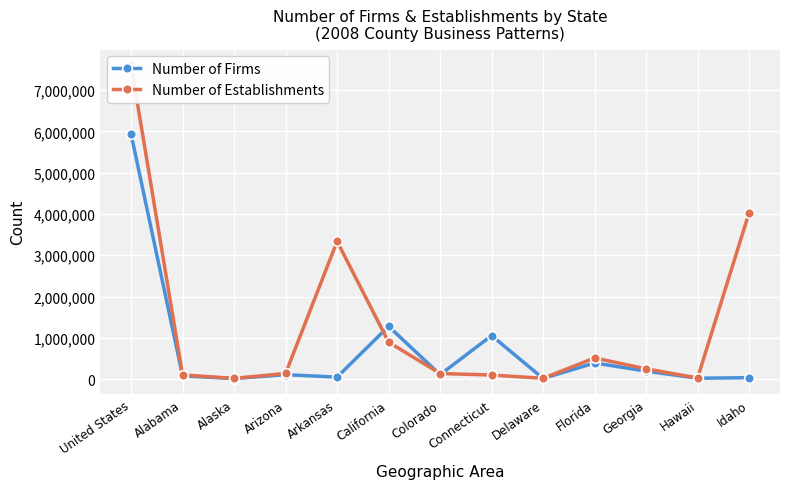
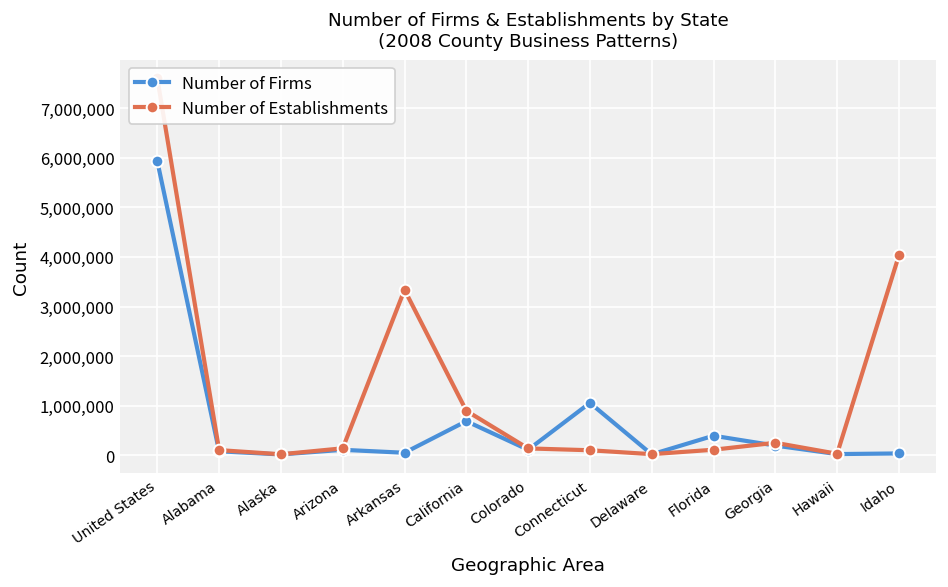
  {
    "Number of Firms": {
      "United States": "5,900,000",
      "Arkansas": "100,000",
-     "California": "1,300,000",
+     "California": "700,000",
      "Connecticut": "1,100,000",
      "Florida": "400,000",
      "Idaho": "0"
    },
    "Number of Establishments": {
      "Arkansas": "3,300,000",
      "California": "900,000",
      "Connecticut": "100,000",
-     "Florida": "500,000",
+     "Florida": "100,000",
      "Idaho": "4,000,000"
    }
  }
